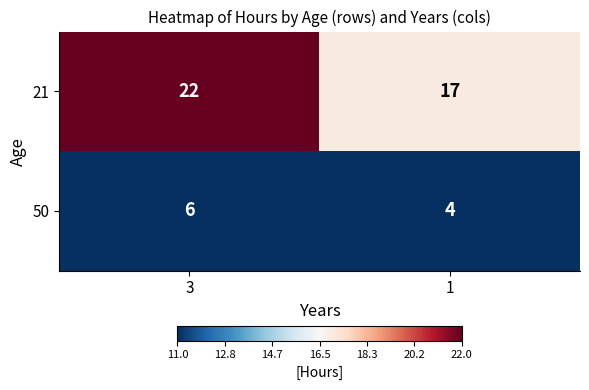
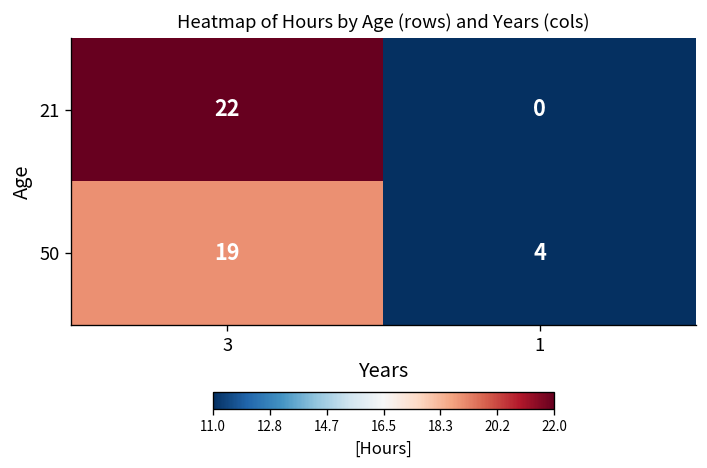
  {
    "21": {
      "3": 22,
-     "1": 17
+     "1": 0
    },
    "50": {
-     "3": 6,
+     "3": 19,
      "1": 4
    }
  }
